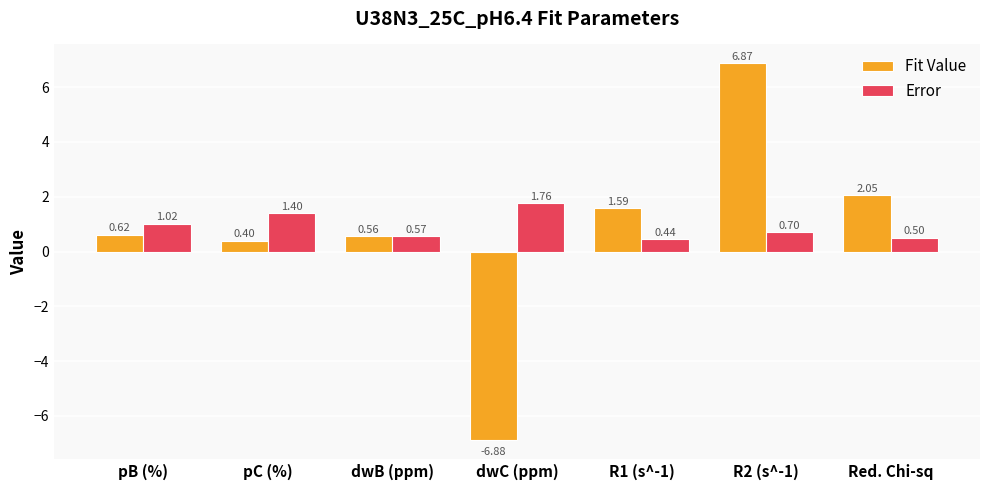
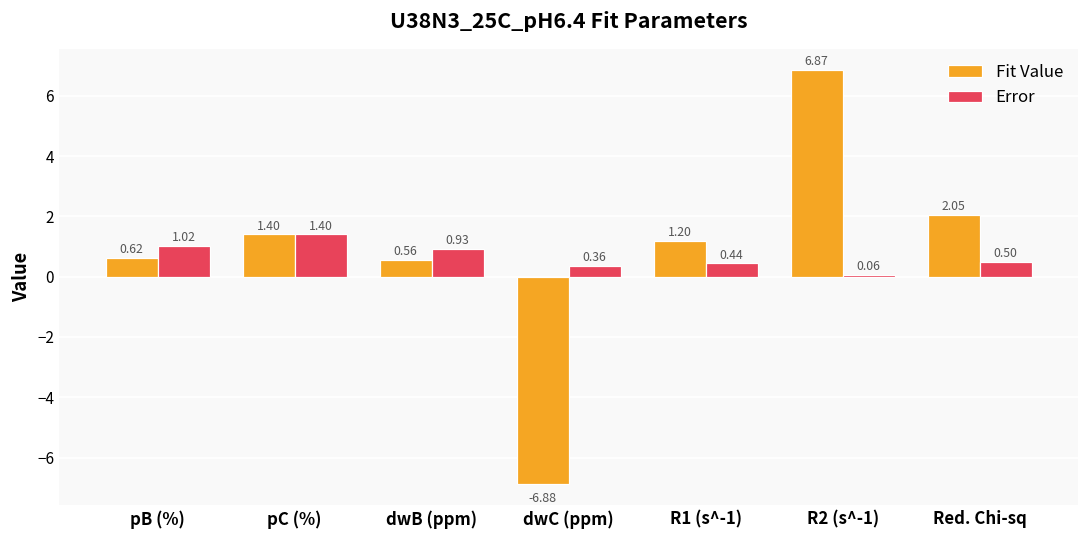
  {
    "Fit Value": {
      "pB (%)": 0.62,
-     "pC (%)": 0.40,
+     "pC (%)": 1.40,
      "dwB (ppm)": 0.56,
      "dwC (ppm)": -6.88,
-     "R1 (s^-1)": 1.59,
+     "R1 (s^-1)": 1.20,
      "R2 (s^-1)": 6.87,
      "Red. Chi-sq": 2.05
    },
    "Error": {
      "pB (%)": 1.02,
      "pC (%)": 1.40,
-     "dwB (ppm)": 0.57,
-     "dwC (ppm)": 1.76,
+     "dwB (ppm)": 0.93,
+     "dwC (ppm)": 0.36,
      "R1 (s^-1)": 0.44,
-     "R2 (s^-1)": 0.70,
+     "R2 (s^-1)": 0.06,
      "Red. Chi-sq": 0.50
    }
  }
